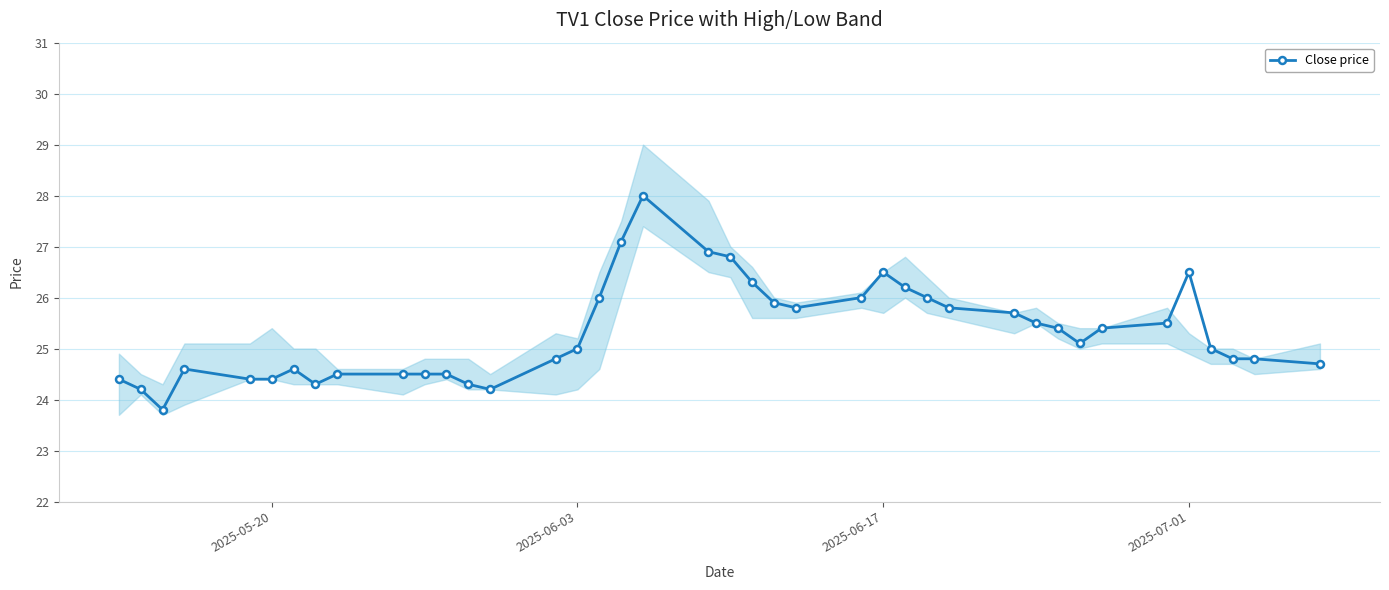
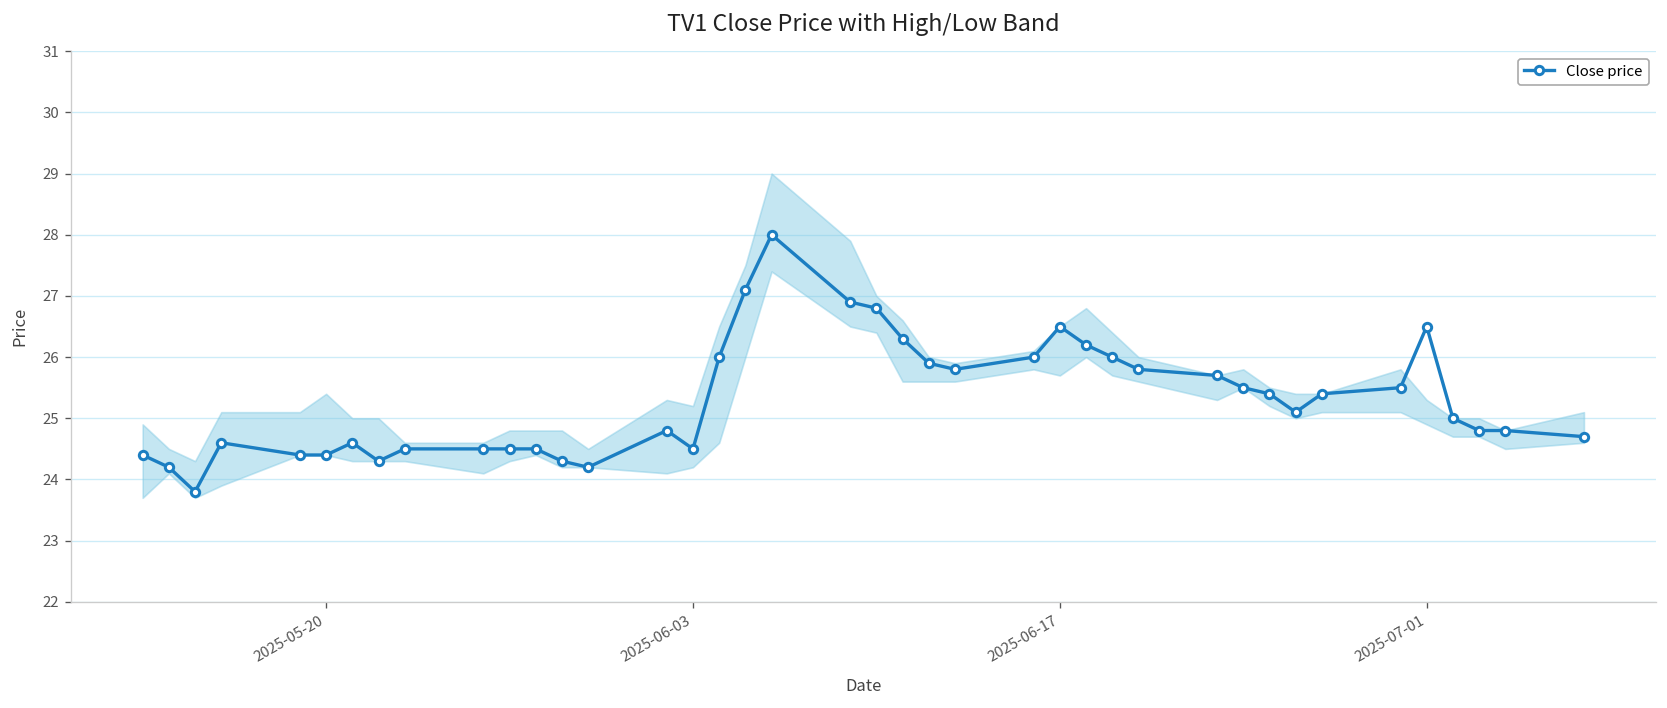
  {
    "Close price": {
      "2025-05-20": 24.4,
-     "2025-06-03": 25.0,
+     "2025-06-03": 24.5,
      "2025-07-01": 26.5
    }
  }
